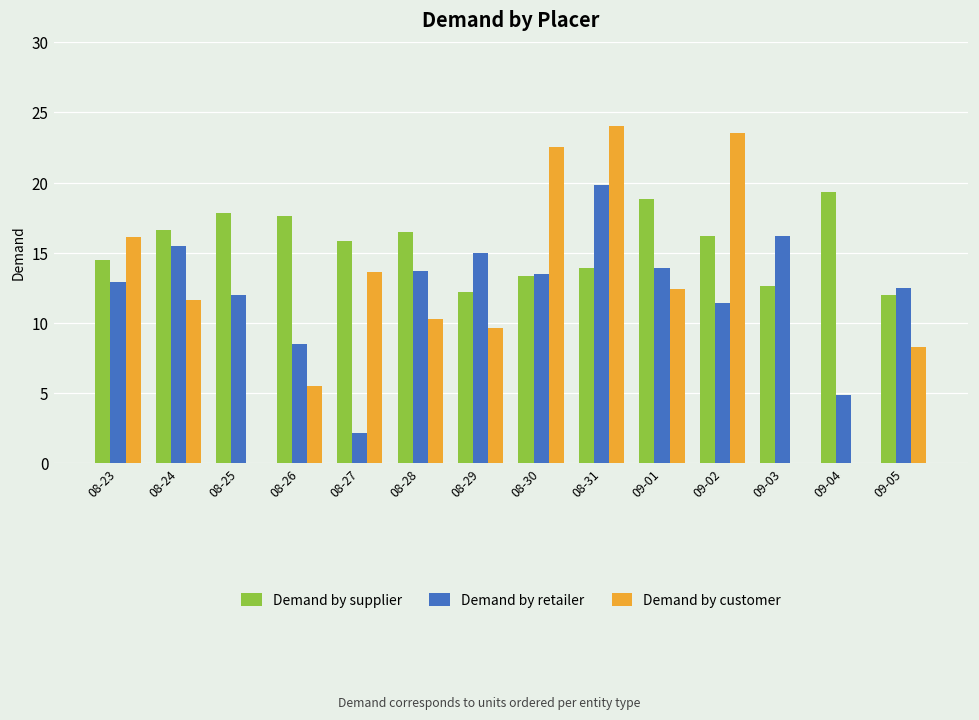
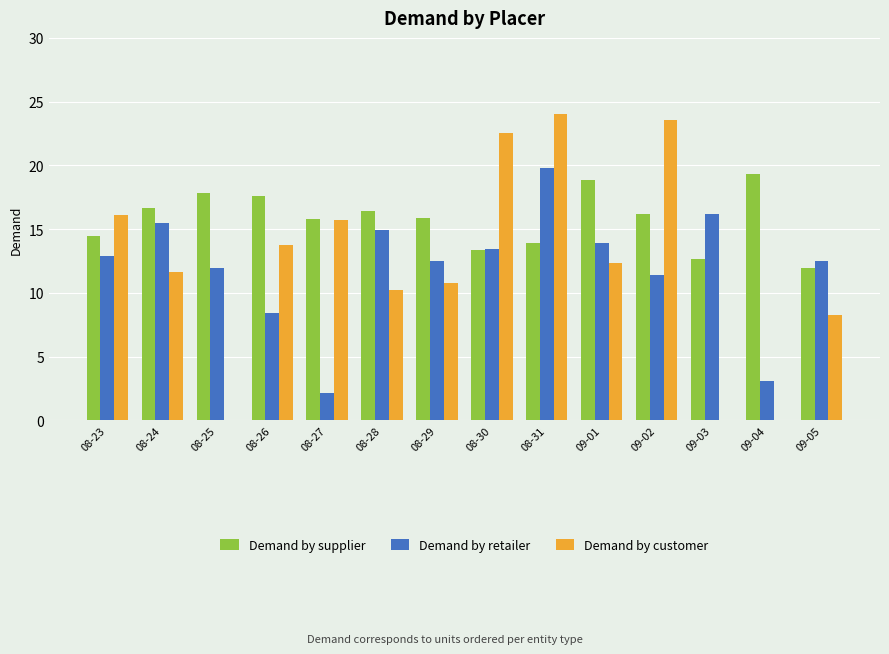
  {
    "Demand by supplier": {
      "08-23": 14.5,
      "08-24": 16.6,
      "08-25": 17.8,
      "08-26": 17.6,
      "08-27": 15.8,
      "08-28": 16.5,
-     "08-29": 12.2,
+     "08-29": 15.9,
      "08-30": 13.3,
      "08-31": 13.9,
      "09-01": 18.8,
      "09-02": 16.2,
      "09-03": 12.6,
      "09-04": 19.3,
      "09-05": 12.0
    },
    "Demand by retailer": {
      "08-23": 12.9,
      "08-24": 15.5,
      "08-25": 12.0,
      "08-26": 8.5,
      "08-27": 2.2,
-     "08-28": 13.7,
-     "08-29": 15.0,
+     "08-28": 14.9,
+     "08-29": 12.5,
      "08-30": 13.5,
      "08-31": 19.8,
      "09-01": 13.9,
      "09-02": 11.4,
      "09-03": 16.2,
-     "09-04": 4.9,
+     "09-04": 3.1,
      "09-05": 12.5
    },
    "Demand by customer": {
      "08-23": 16.1,
      "08-24": 11.6,
      "08-25": 0.0,
-     "08-26": 5.5,
-     "08-27": 13.6,
+     "08-26": 13.8,
+     "08-27": 15.7,
      "08-28": 10.3,
-     "08-29": 9.7,
+     "08-29": 10.8,
      "08-30": 22.5,
      "08-31": 24.0,
      "09-01": 12.4,
      "09-02": 23.5,
      "09-03": 0.0,
      "09-04": 0.0,
      "09-05": 8.3
    }
  }
